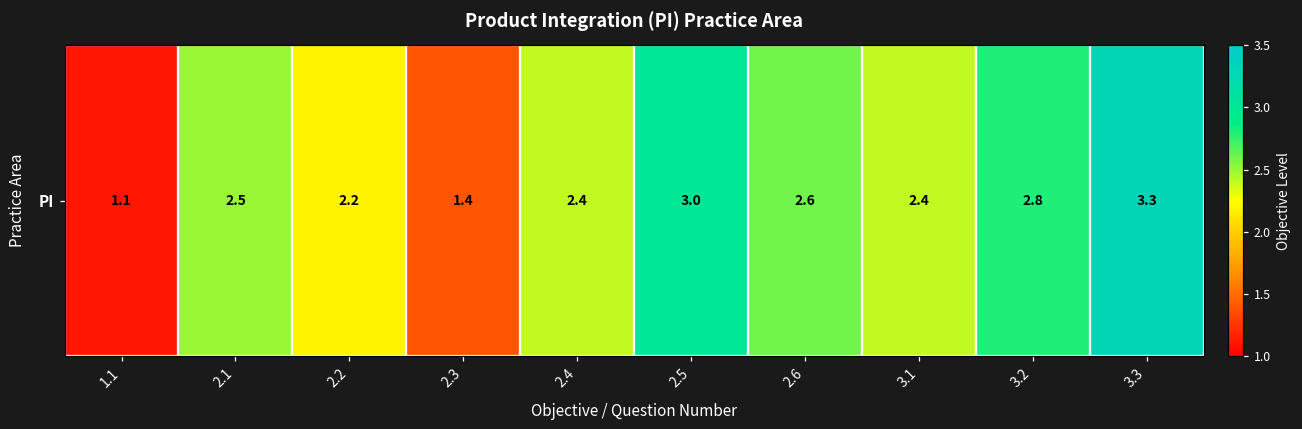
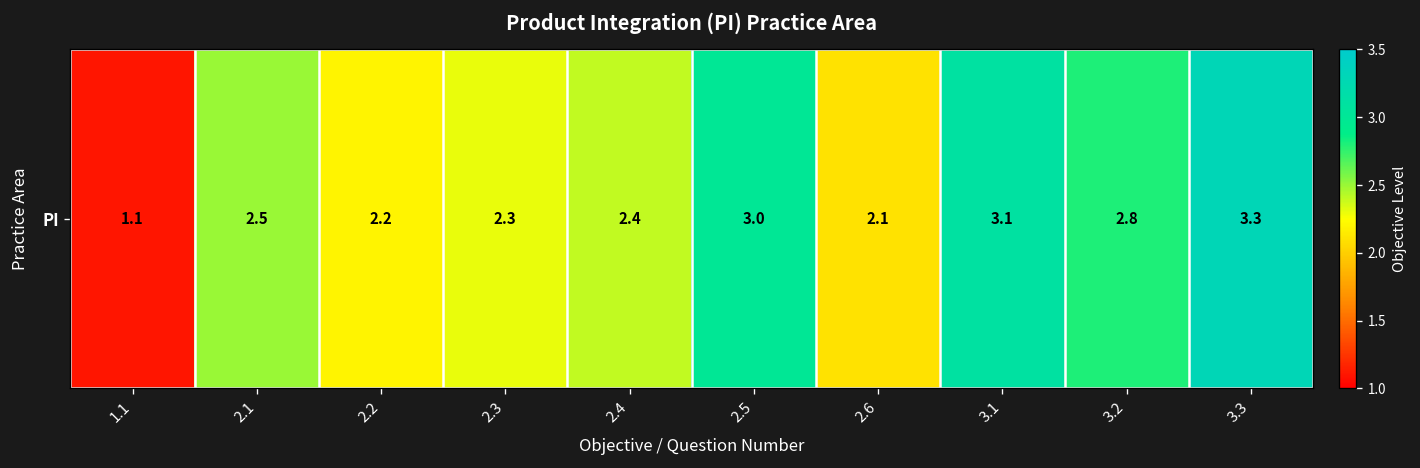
  {
    "PI": {
      "1.1": 1.1,
      "2.1": 2.5,
      "2.2": 2.2,
-     "2.3": 1.4,
+     "2.3": 2.3,
      "2.4": 2.4,
      "2.5": 3.0,
-     "2.6": 2.6,
-     "3.1": 2.4,
+     "2.6": 2.1,
+     "3.1": 3.1,
      "3.2": 2.8,
      "3.3": 3.3
    }
  }
